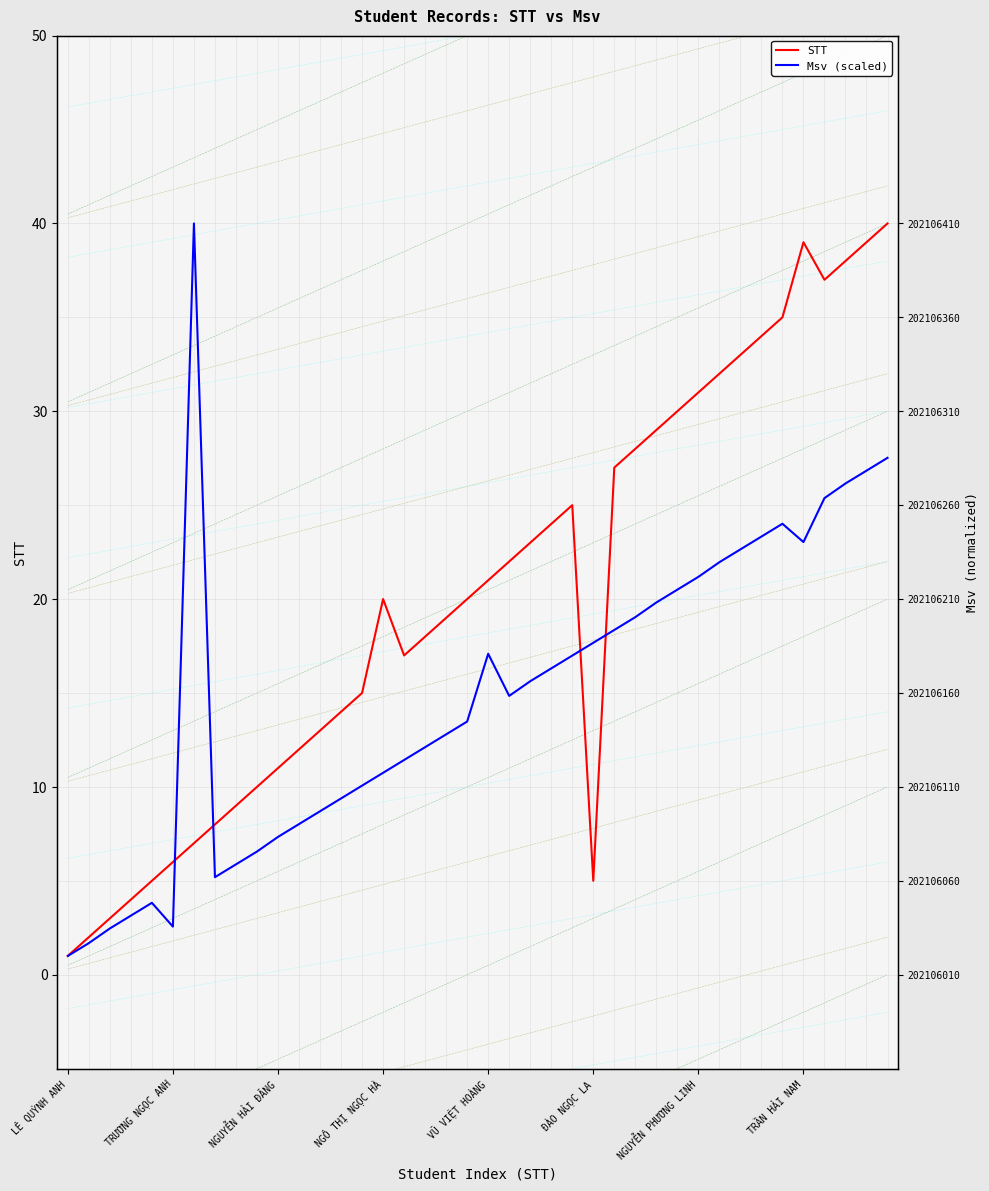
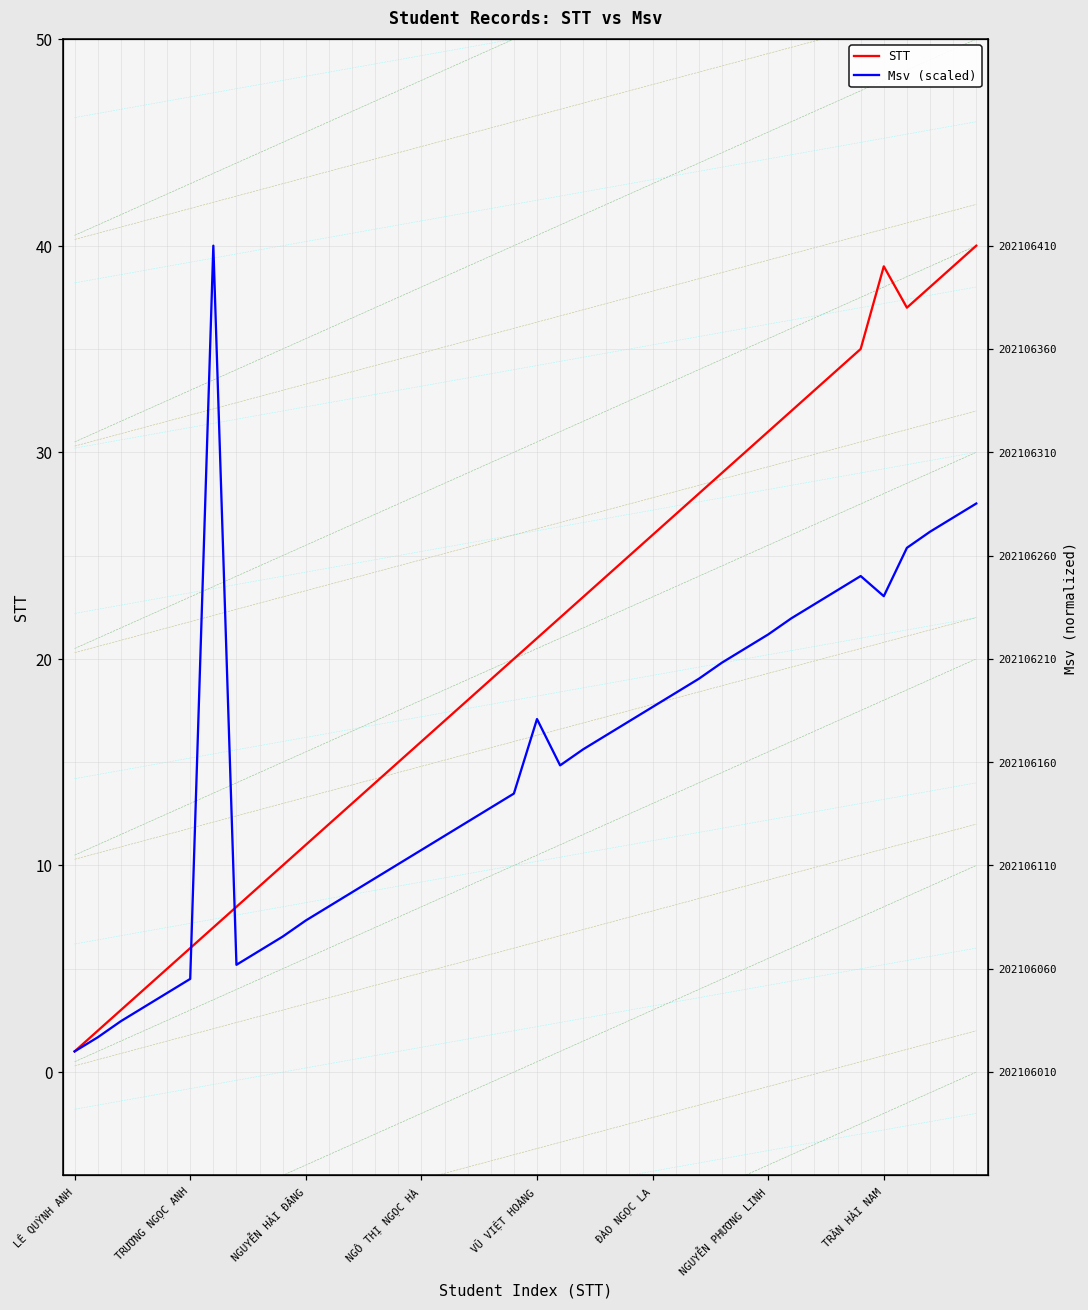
  {
    "STT": {
      "TRƯƠNG NGỌC ANH": 6,
      "NGUYỄN HẢI ĐĂNG": 11,
-     "NGÔ THỊ NGỌC HÀ": 20,
+     "NGÔ THỊ NGỌC HÀ": 16,
      "VŨ VIỆT HOÀNG": 21,
-     "ĐÀO NGỌC LA": 5,
+     "ĐÀO NGỌC LA": 26,
      "NGUYỄN PHƯƠNG LINH": 31,
      "TRẦN HẢI NAM": 39
    },
    "Msv (scaled)": {
-     "TRƯƠNG NGỌC ANH": 2.6,
+     "TRƯƠNG NGỌC ANH": 4.5,
      "NGUYỄN HẢI ĐĂNG": 7.3,
      "NGÔ THỊ NGỌC HÀ": 10.8,
      "VŨ VIỆT HOÀNG": 17.1,
      "NGUYỄN PHƯƠNG LINH": 21.2,
      "TRẦN HẢI NAM": 23.0
    }
  }
